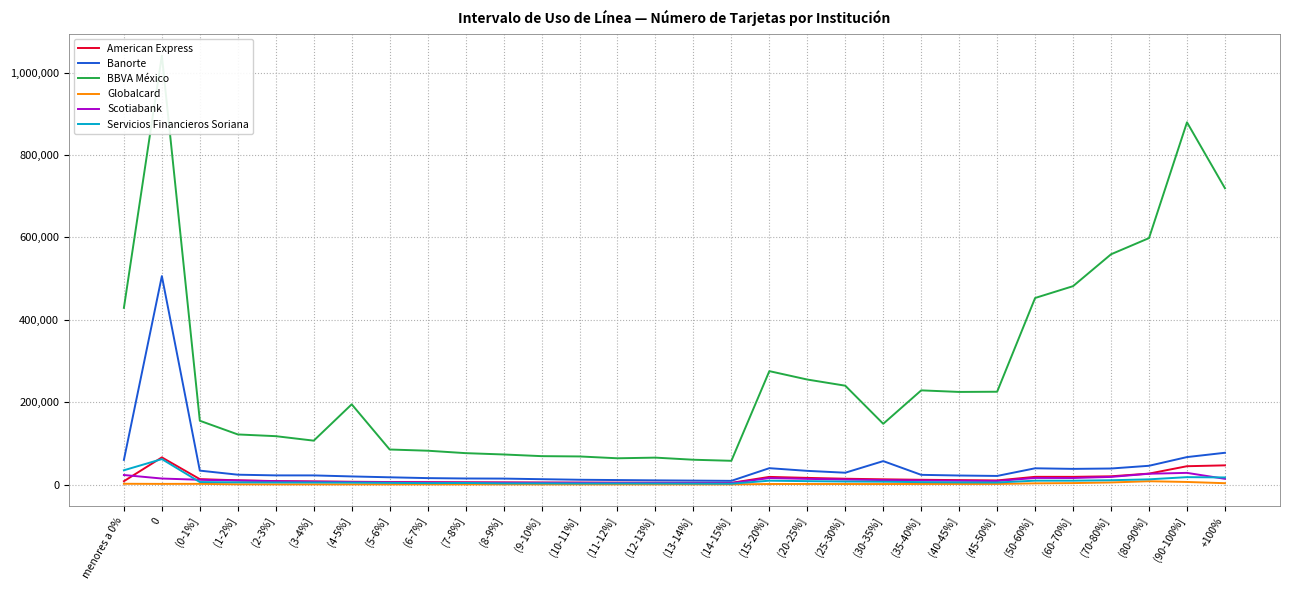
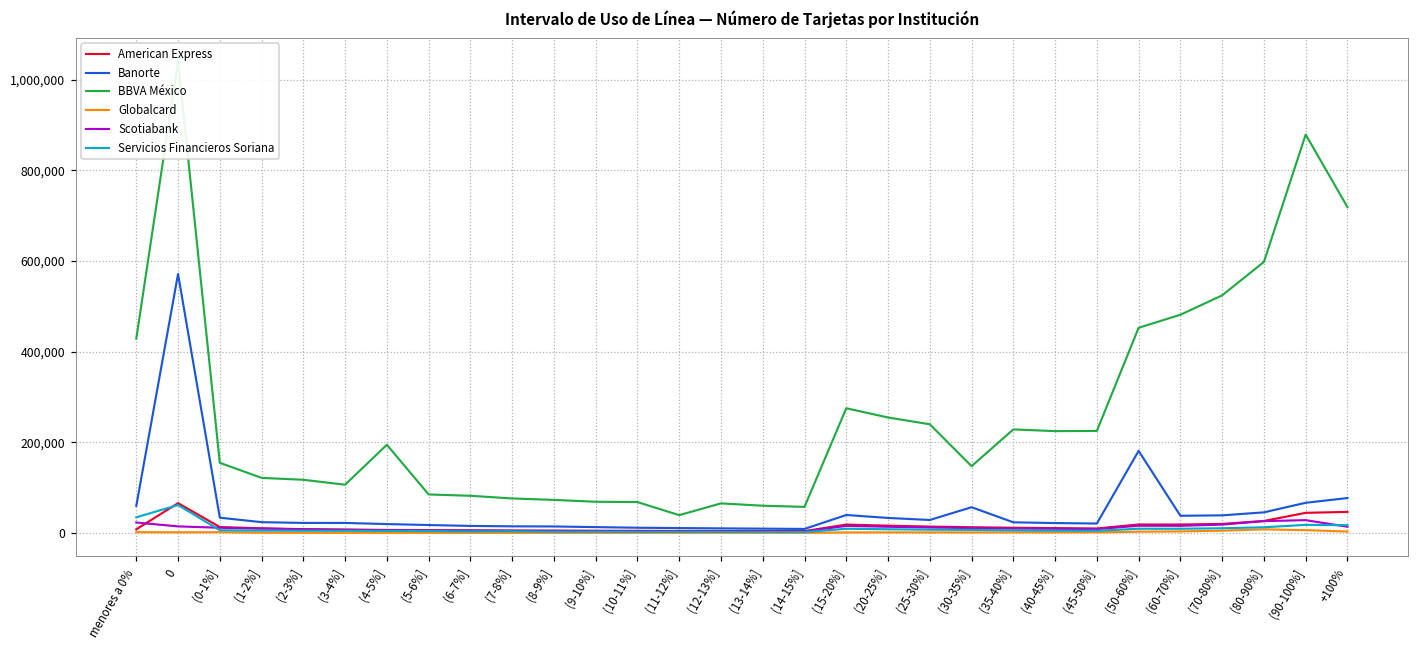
  {
    "American Express": {
      "menores a 0%": "10,000",
      "(90-100%]": "40,000",
      "+100%": "50,000"
    },
    "Banorte": {
      "menores a 0%": "60,000",
-     "0": "510,000",
+     "0": "570,000",
      "(0-1%]": "30,000",
      "(1-2%]": "20,000",
      "(2-3%]": "20,000",
      "(3-4%]": "20,000",
      "(4-5%]": "20,000",
      "(5-6%]": "20,000",
      "(6-7%]": "20,000",
      "(7-8%]": "10,000",
      "(8-9%]": "10,000",
      "(9-10%]": "10,000",
      "(10-11%]": "10,000",
      "(15-20%]": "40,000",
      "(20-25%]": "30,000",
      "(25-30%]": "30,000",
      "(30-35%]": "60,000",
      "(35-40%]": "20,000",
      "(40-45%]": "20,000",
      "(45-50%]": "20,000",
-     "(50-60%]": "40,000",
+     "(50-60%]": "180,000",
      "(60-70%]": "40,000",
      "(70-80%]": "40,000",
      "(80-90%]": "50,000",
      "(90-100%]": "70,000",
      "+100%": "80,000"
    },
    "BBVA México": {
      "menores a 0%": "430,000",
      "(0-1%]": "150,000",
      "(1-2%]": "120,000",
      "(2-3%]": "120,000",
      "(3-4%]": "110,000",
      "(4-5%]": "190,000",
      "(5-6%]": "80,000",
      "(6-7%]": "80,000",
      "(7-8%]": "80,000",
      "(8-9%]": "70,000",
      "(9-10%]": "70,000",
      "(10-11%]": "70,000",
-     "(11-12%]": "60,000",
+     "(11-12%]": "40,000",
      "(12-13%]": "70,000",
      "(13-14%]": "60,000",
      "(14-15%]": "60,000",
      "(15-20%]": "280,000",
      "(20-25%]": "250,000",
      "(25-30%]": "240,000",
      "(30-35%]": "150,000",
      "(35-40%]": "230,000",
      "(40-45%]": "220,000",
      "(45-50%]": "230,000",
      "(50-60%]": "450,000",
      "(60-70%]": "480,000",
-     "(70-80%]": "560,000",
+     "(70-80%]": "520,000",
      "(80-90%]": "600,000",
      "(90-100%]": "880,000",
      "+100%": "720,000"
    },
    "Globalcard": {
      "menores a 0%": "0",
      "0": "0",
      "(15-20%]": "0",
      "(20-25%]": "0",
      "(50-60%]": "0",
      "(90-100%]": "10,000",
      "+100%": "0"
    },
    "Scotiabank": {
      "menores a 0%": "20,000",
      "0": "10,000",
      "(90-100%]": "30,000"
    },
    "Servicios Financieros Soriana": {
      "menores a 0%": "30,000",
      "(15-20%]": "10,000",
      "(50-60%]": "10,000",
      "(90-100%]": "20,000"
    }
  }
